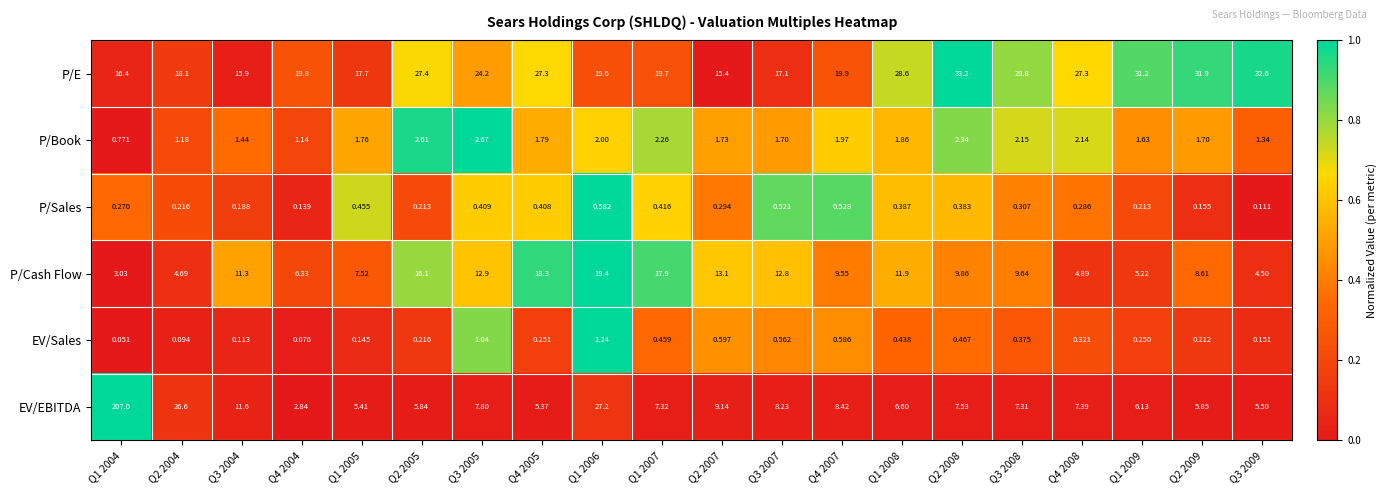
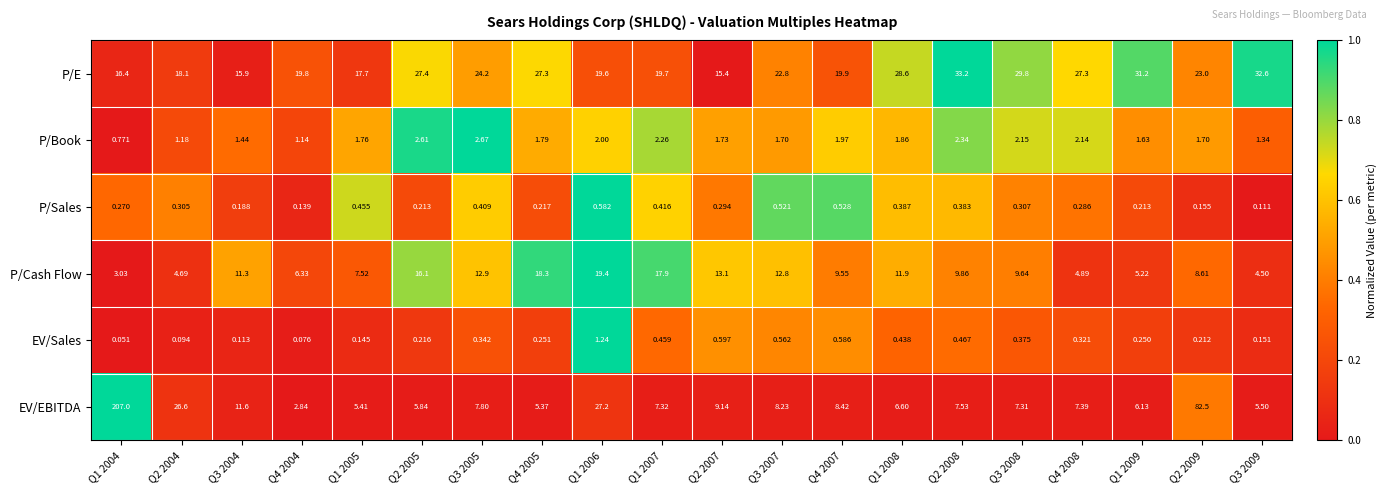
  {
    "P/E": {
      "Q1 2004": 16.4,
      "Q2 2004": 18.1,
      "Q3 2004": 15.9,
      "Q4 2004": 19.8,
      "Q1 2005": 17.7,
      "Q2 2005": 27.4,
      "Q3 2005": 24.2,
      "Q4 2005": 27.3,
      "Q1 2006": 19.6,
      "Q1 2007": 19.7,
      "Q2 2007": 15.4,
-     "Q3 2007": 17.1,
+     "Q3 2007": 22.8,
      "Q4 2007": 19.9,
      "Q1 2008": 28.6,
      "Q2 2008": 33.2,
      "Q3 2008": 29.8,
      "Q4 2008": 27.3,
      "Q1 2009": 31.2,
-     "Q2 2009": 31.9,
+     "Q2 2009": 23.0,
      "Q3 2009": 32.6
    },
    "P/Book": {
      "Q1 2004": 0.771,
      "Q2 2004": 1.18,
      "Q3 2004": 1.44,
      "Q4 2004": 1.14,
      "Q1 2005": 1.76,
      "Q2 2005": 2.61,
      "Q3 2005": 2.67,
      "Q4 2005": 1.79,
      "Q1 2006": 2.00,
      "Q1 2007": 2.26,
      "Q2 2007": 1.73,
      "Q3 2007": 1.70,
      "Q4 2007": 1.97,
      "Q1 2008": 1.86,
      "Q2 2008": 2.34,
      "Q3 2008": 2.15,
      "Q4 2008": 2.14,
      "Q1 2009": 1.63,
      "Q2 2009": 1.70,
      "Q3 2009": 1.34
    },
    "P/Sales": {
      "Q1 2004": 0.270,
-     "Q2 2004": 0.216,
+     "Q2 2004": 0.305,
      "Q3 2004": 0.188,
      "Q4 2004": 0.139,
      "Q1 2005": 0.455,
      "Q2 2005": 0.213,
      "Q3 2005": 0.409,
-     "Q4 2005": 0.408,
+     "Q4 2005": 0.217,
      "Q1 2006": 0.582,
      "Q1 2007": 0.416,
      "Q2 2007": 0.294,
      "Q3 2007": 0.521,
      "Q4 2007": 0.528,
      "Q1 2008": 0.387,
      "Q2 2008": 0.383,
      "Q3 2008": 0.307,
      "Q4 2008": 0.286,
      "Q1 2009": 0.213,
      "Q2 2009": 0.155,
      "Q3 2009": 0.111
    },
    "P/Cash Flow": {
      "Q1 2004": 3.03,
      "Q2 2004": 4.69,
      "Q3 2004": 11.3,
      "Q4 2004": 6.33,
      "Q1 2005": 7.52,
      "Q2 2005": 16.1,
      "Q3 2005": 12.9,
      "Q4 2005": 18.3,
      "Q1 2006": 19.4,
      "Q1 2007": 17.9,
      "Q2 2007": 13.1,
      "Q3 2007": 12.8,
      "Q4 2007": 9.55,
      "Q1 2008": 11.9,
      "Q2 2008": 9.86,
      "Q3 2008": 9.64,
      "Q4 2008": 4.89,
      "Q1 2009": 5.22,
      "Q2 2009": 8.61,
      "Q3 2009": 4.50
    },
    "EV/Sales": {
      "Q1 2004": 0.051,
      "Q2 2004": 0.094,
      "Q3 2004": 0.113,
      "Q4 2004": 0.076,
      "Q1 2005": 0.145,
      "Q2 2005": 0.216,
-     "Q3 2005": 1.04,
+     "Q3 2005": 0.342,
      "Q4 2005": 0.251,
      "Q1 2006": 1.24,
      "Q1 2007": 0.459,
      "Q2 2007": 0.597,
      "Q3 2007": 0.562,
      "Q4 2007": 0.586,
      "Q1 2008": 0.438,
      "Q2 2008": 0.467,
      "Q3 2008": 0.375,
      "Q4 2008": 0.321,
      "Q1 2009": 0.250,
      "Q2 2009": 0.212,
      "Q3 2009": 0.151
    },
    "EV/EBITDA": {
      "Q1 2004": 207.0,
      "Q2 2004": 26.6,
      "Q3 2004": 11.6,
      "Q4 2004": 2.84,
      "Q1 2005": 5.41,
      "Q2 2005": 5.84,
      "Q3 2005": 7.80,
      "Q4 2005": 5.37,
      "Q1 2006": 27.2,
      "Q1 2007": 7.32,
      "Q2 2007": 9.14,
      "Q3 2007": 8.23,
      "Q4 2007": 8.42,
      "Q1 2008": 6.60,
      "Q2 2008": 7.53,
      "Q3 2008": 7.31,
      "Q4 2008": 7.39,
      "Q1 2009": 6.13,
-     "Q2 2009": 5.85,
+     "Q2 2009": 82.5,
      "Q3 2009": 5.50
    }
  }
